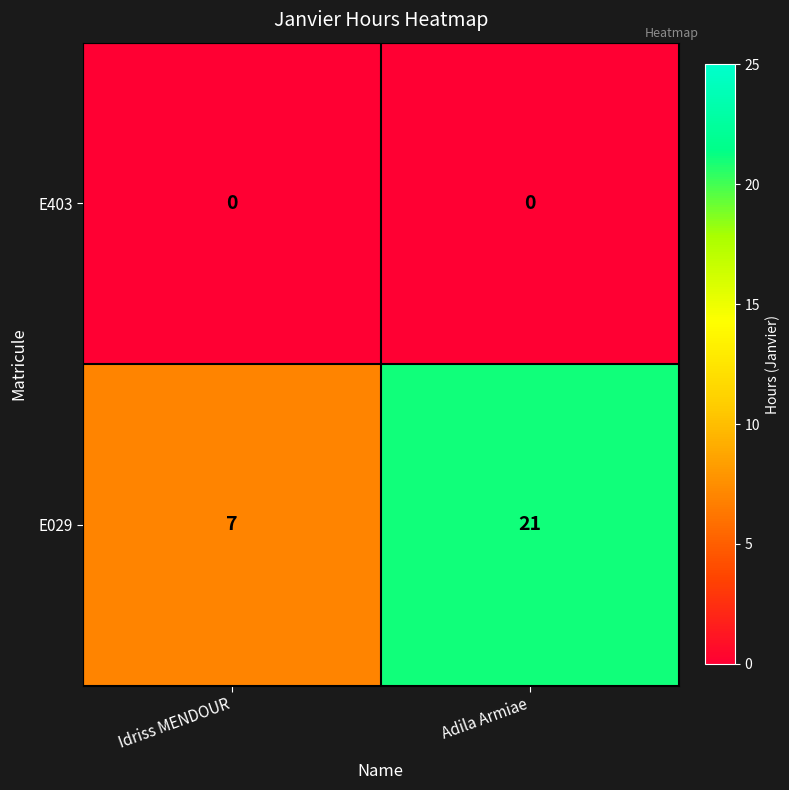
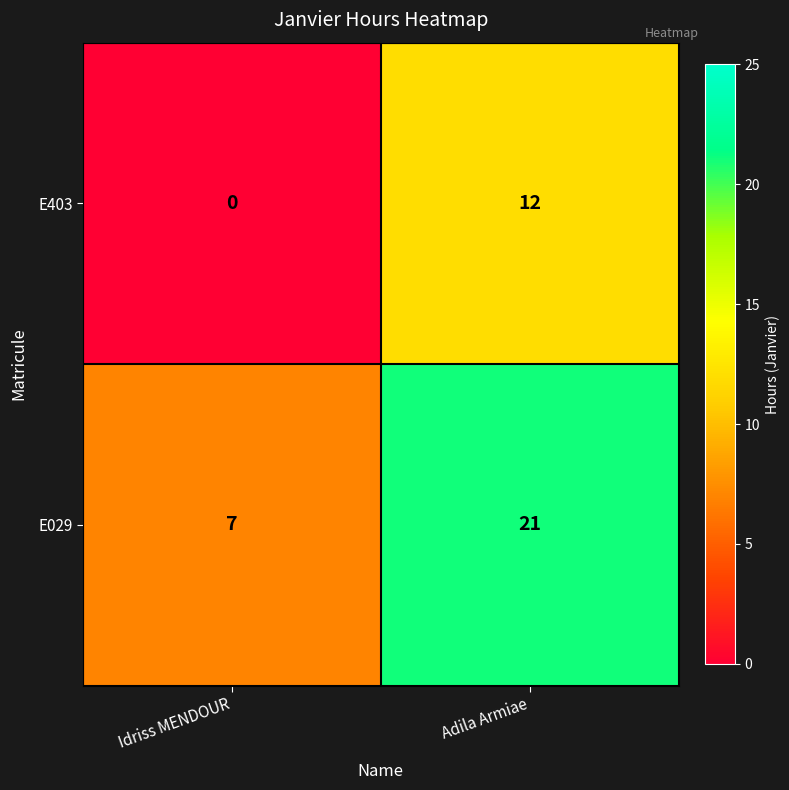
  {
    "E403": {
      "Idriss MENDOUR": 0,
-     "Adila Armiae": 0
+     "Adila Armiae": 12
    },
    "E029": {
      "Idriss MENDOUR": 7,
      "Adila Armiae": 21
    }
  }
